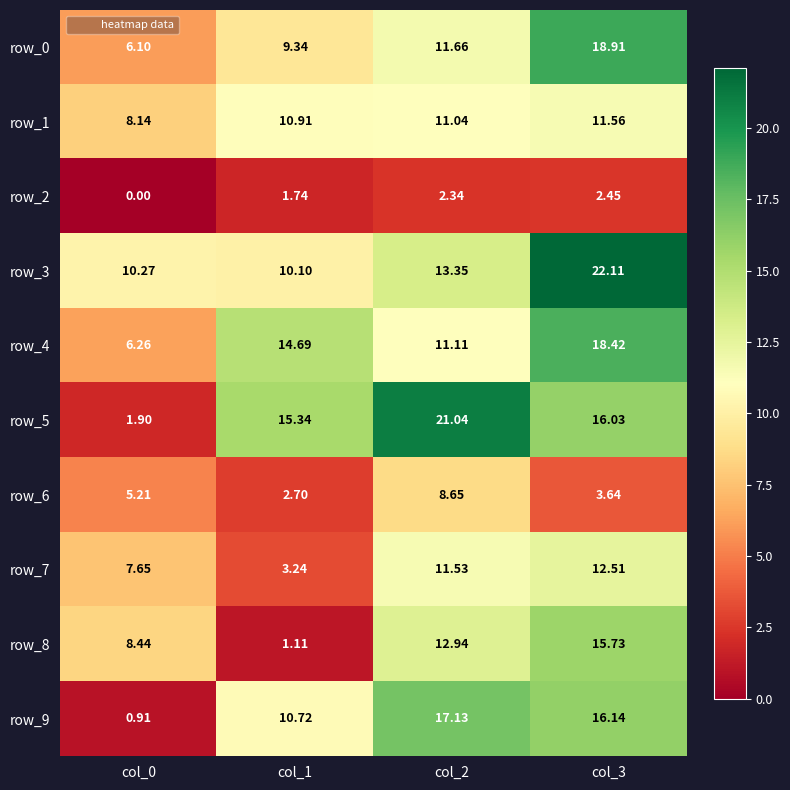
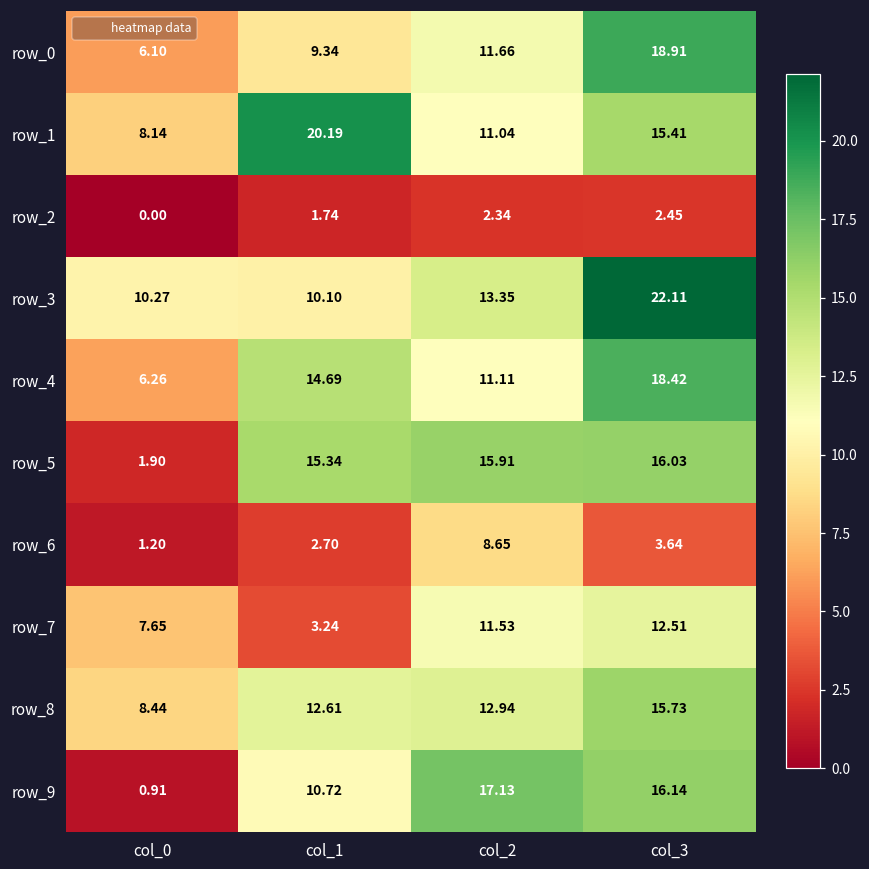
  {
    "row_0": {
      "col_0": 6.10,
      "col_1": 9.34,
      "col_2": 11.66,
      "col_3": 18.91
    },
    "row_1": {
      "col_0": 8.14,
-     "col_1": 10.91,
+     "col_1": 20.19,
      "col_2": 11.04,
-     "col_3": 11.56
+     "col_3": 15.41
    },
    "row_2": {
      "col_0": 0.00,
      "col_1": 1.74,
      "col_2": 2.34,
      "col_3": 2.45
    },
    "row_3": {
      "col_0": 10.27,
      "col_1": 10.10,
      "col_2": 13.35,
      "col_3": 22.11
    },
    "row_4": {
      "col_0": 6.26,
      "col_1": 14.69,
      "col_2": 11.11,
      "col_3": 18.42
    },
    "row_5": {
      "col_0": 1.90,
      "col_1": 15.34,
-     "col_2": 21.04,
+     "col_2": 15.91,
      "col_3": 16.03
    },
    "row_6": {
-     "col_0": 5.21,
+     "col_0": 1.20,
      "col_1": 2.70,
      "col_2": 8.65,
      "col_3": 3.64
    },
    "row_7": {
      "col_0": 7.65,
      "col_1": 3.24,
      "col_2": 11.53,
      "col_3": 12.51
    },
    "row_8": {
      "col_0": 8.44,
-     "col_1": 1.11,
+     "col_1": 12.61,
      "col_2": 12.94,
      "col_3": 15.73
    },
    "row_9": {
      "col_0": 0.91,
      "col_1": 10.72,
      "col_2": 17.13,
      "col_3": 16.14
    }
  }
